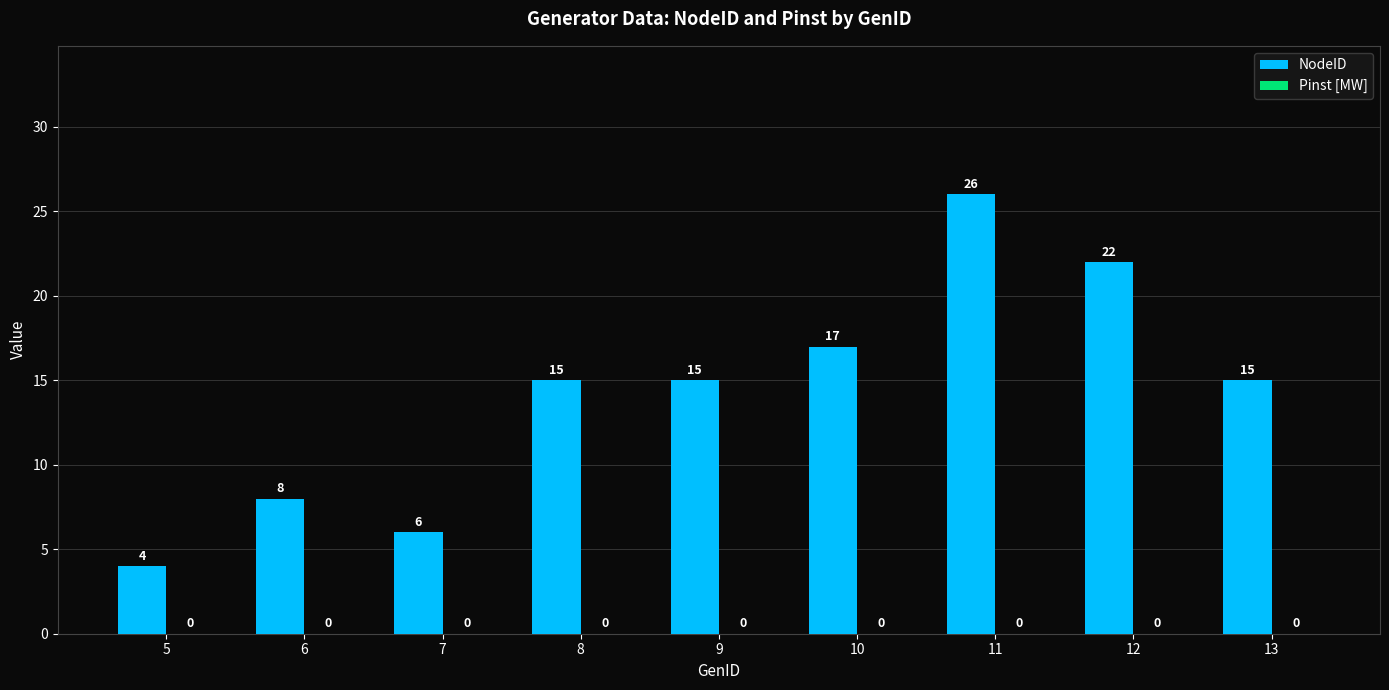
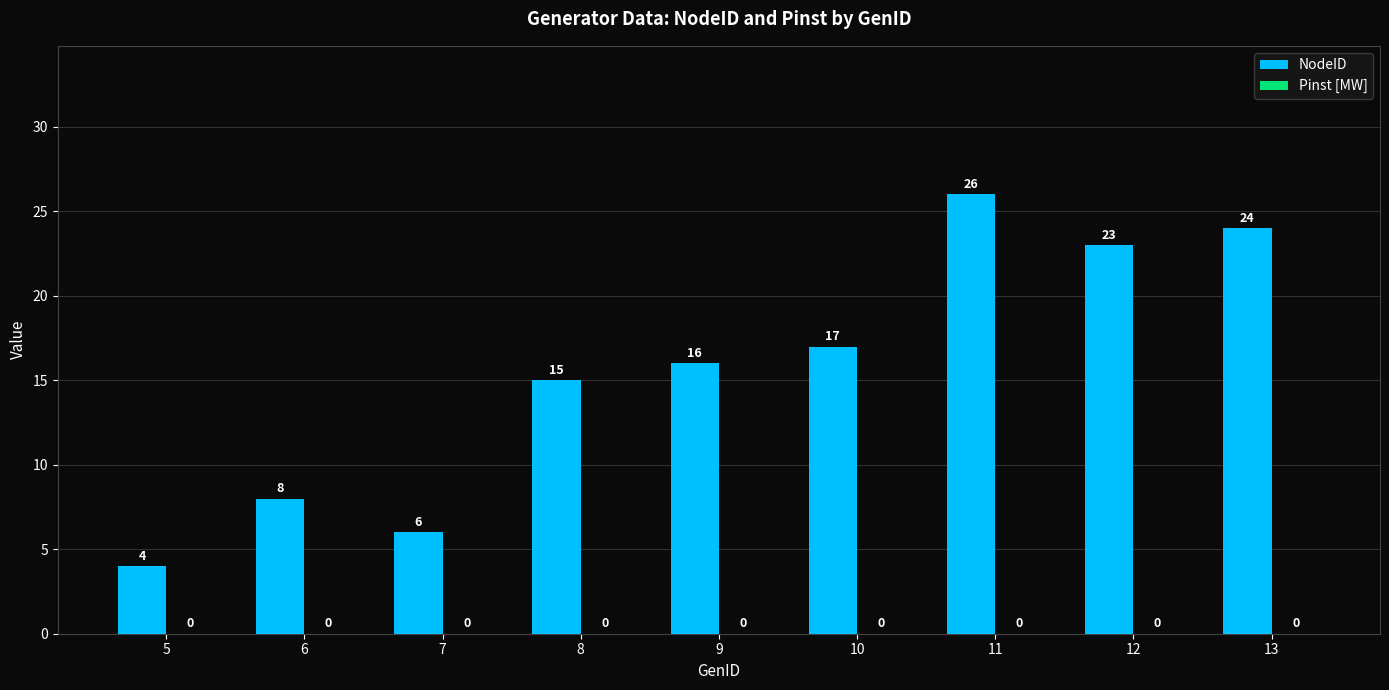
  {
    "NodeID": {
      "5": 4,
      "6": 8,
      "7": 6,
      "8": 15,
-     "9": 15,
+     "9": 16,
      "10": 17,
      "11": 26,
-     "12": 22,
-     "13": 15
+     "12": 23,
+     "13": 24
    },
    "Pinst [MW]": {
      "5": 0,
      "6": 0,
      "7": 0,
      "8": 0,
      "9": 0,
      "10": 0,
      "11": 0,
      "12": 0,
      "13": 0
    }
  }
